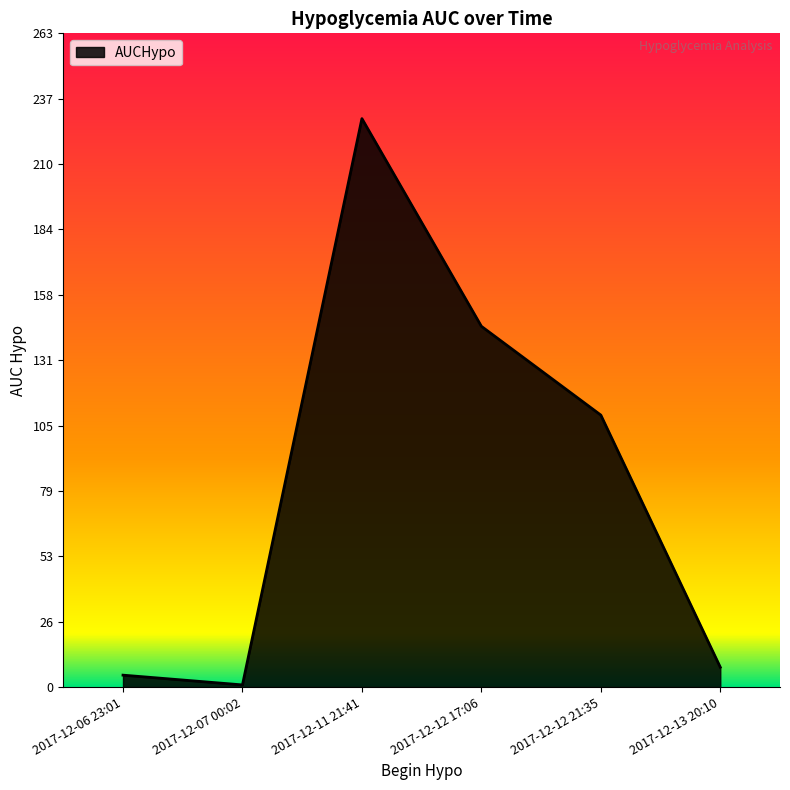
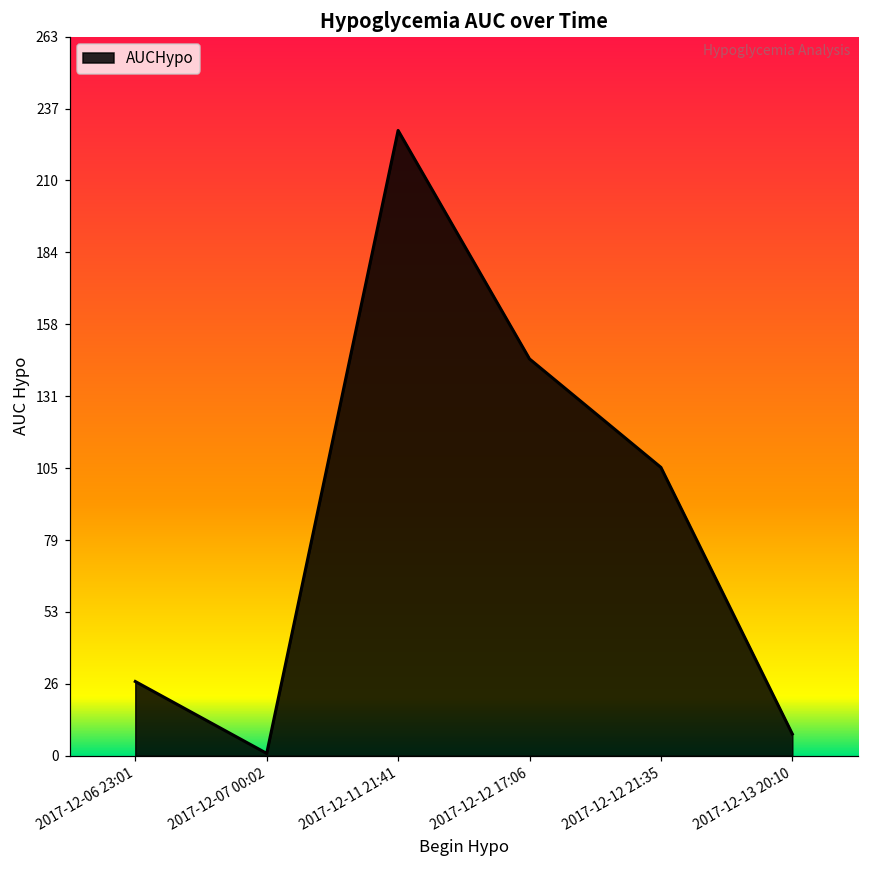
  {
-   "2017-12-06 23:01": 5,
+   "2017-12-06 23:01": 27,
    "2017-12-07 00:02": 1,
    "2017-12-11 21:41": 229,
    "2017-12-12 17:06": 145,
-   "2017-12-12 21:35": 109,
+   "2017-12-12 21:35": 105,
    "2017-12-13 20:10": 8
  }
